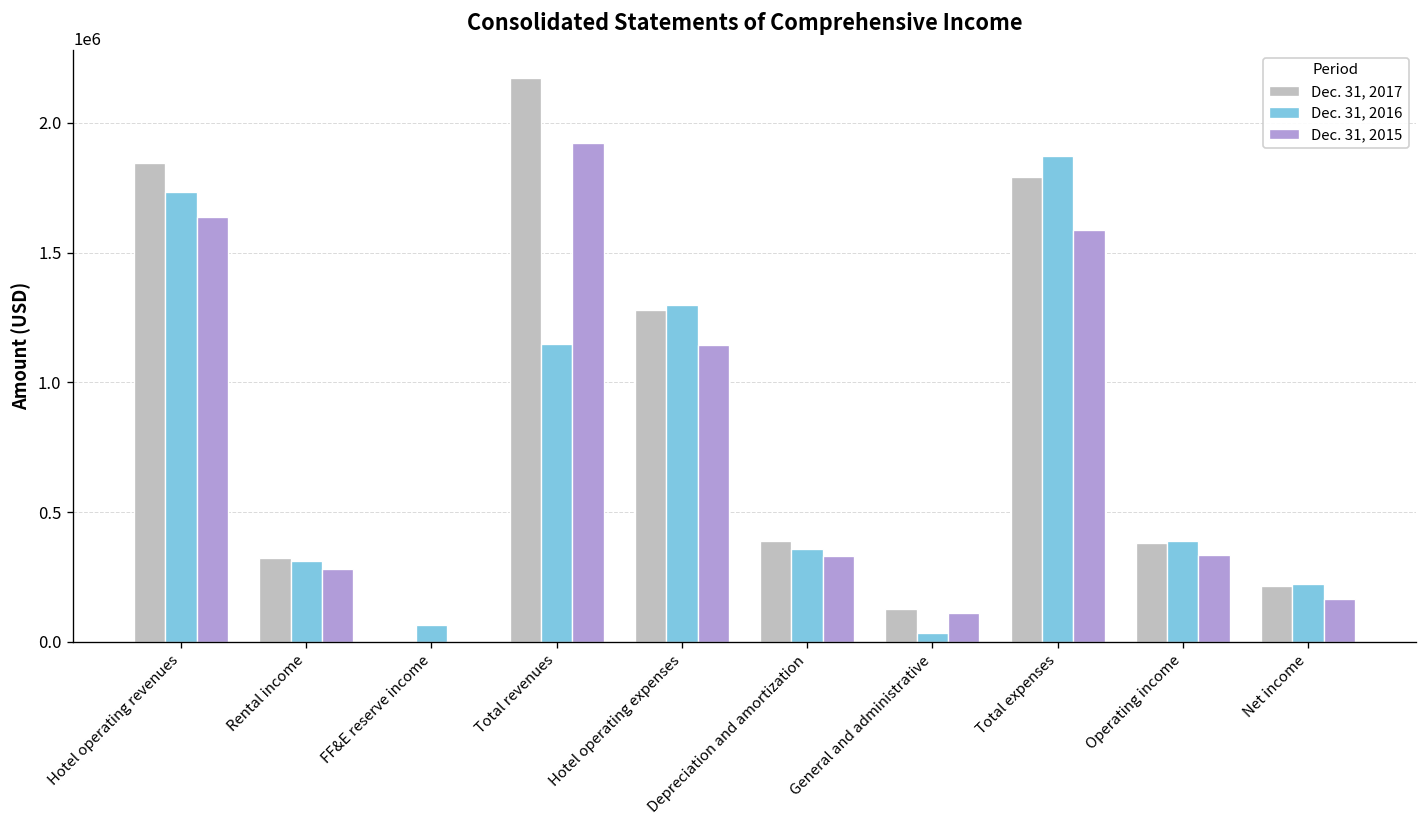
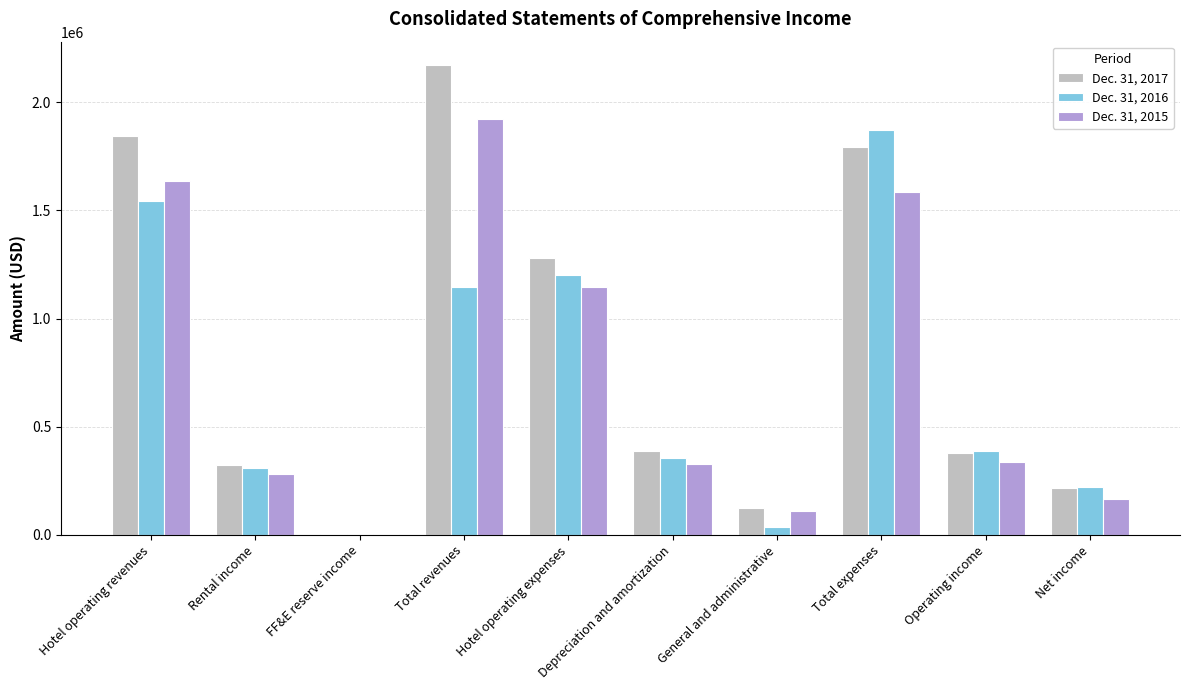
  {
    "Dec. 31, 2016": {
-     "Hotel operating revenues": 1730000,
+     "Hotel operating revenues": 1540000,
      "Rental income": 310000,
-     "FF&E reserve income": 70000,
+     "FF&E reserve income": 0,
      "Total revenues": 1150000,
-     "Hotel operating expenses": 1300000,
+     "Hotel operating expenses": 1200000,
      "Depreciation and amortization": 360000,
      "General and administrative": 40000,
      "Total expenses": 1870000,
      "Operating income": 390000,
      "Net income": 220000
    }
  }
